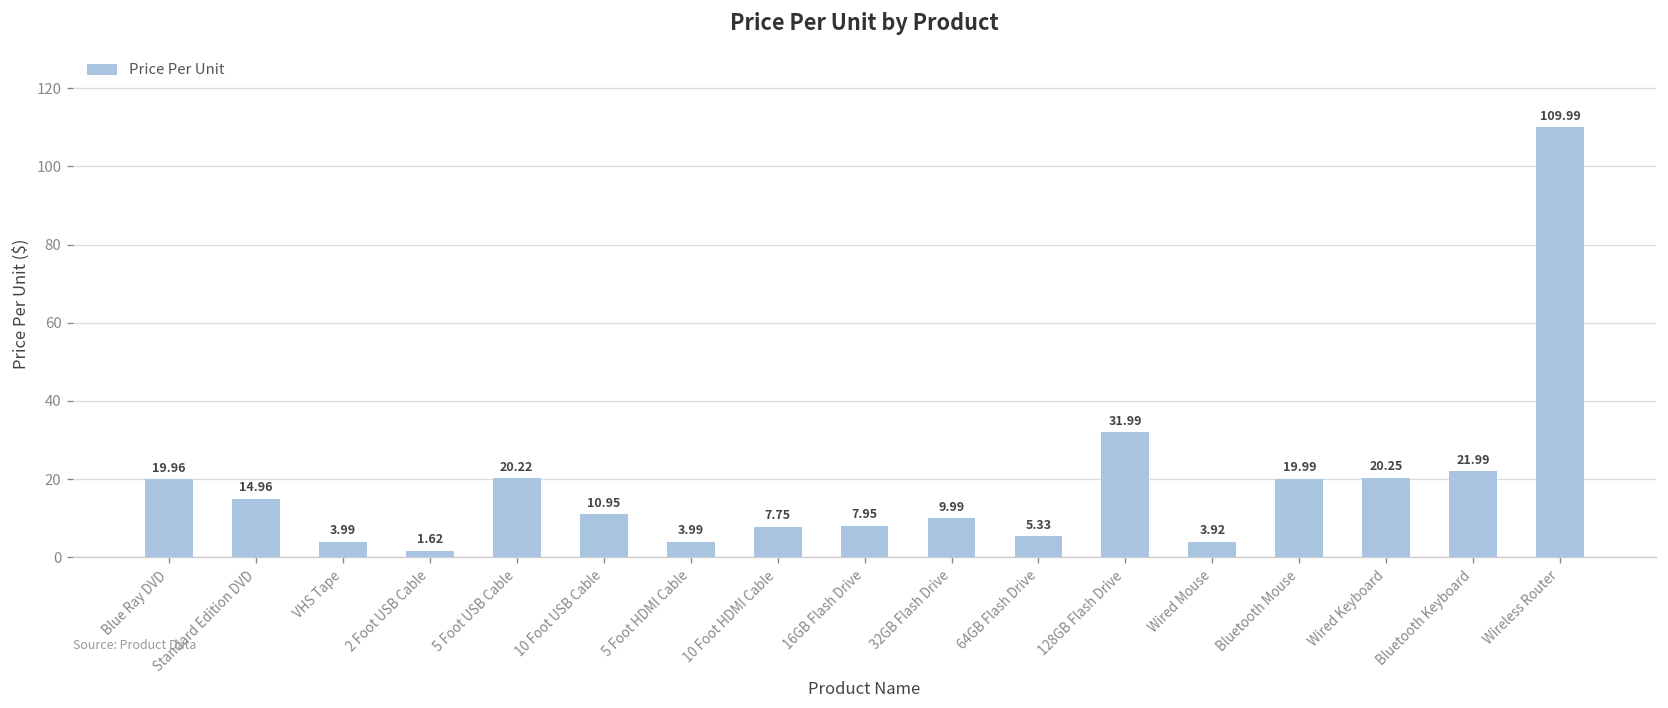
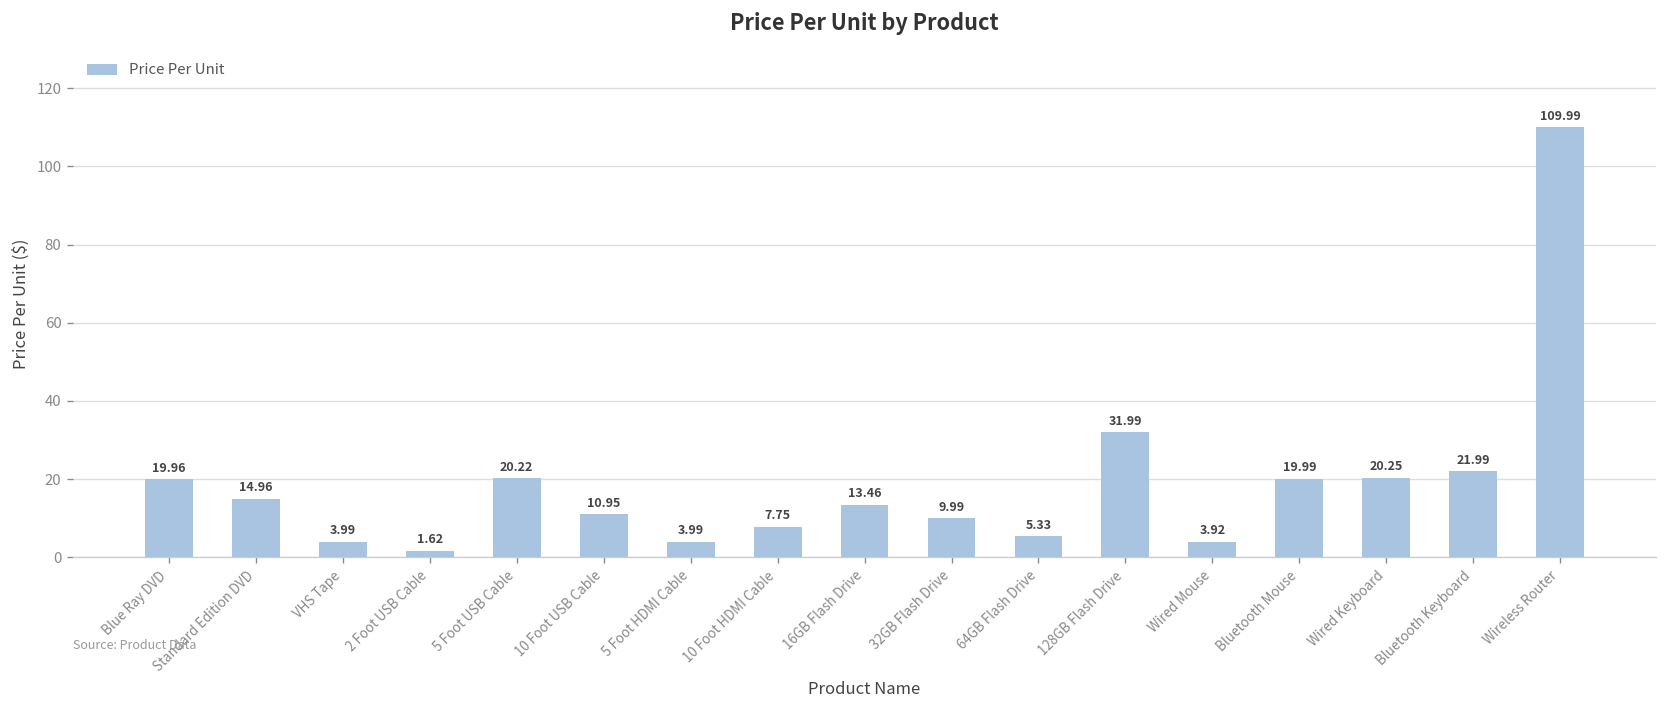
  {
    "Blue Ray DVD": 19.96,
    "Standard Edition DVD": 14.96,
    "VHS Tape": 3.99,
    "2 Foot USB Cable": 1.62,
    "5 Foot USB Cable": 20.22,
    "10 Foot USB Cable": 10.95,
    "5 Foot HDMI Cable": 3.99,
    "10 Foot HDMI Cable": 7.75,
-   "16GB Flash Drive": 7.95,
+   "16GB Flash Drive": 13.46,
    "32GB Flash Drive": 9.99,
    "64GB Flash Drive": 5.33,
    "128GB Flash Drive": 31.99,
    "Wired Mouse": 3.92,
    "Bluetooth Mouse": 19.99,
    "Wired Keyboard": 20.25,
    "Bluetooth Keyboard": 21.99,
    "Wireless Router": 109.99
  }
